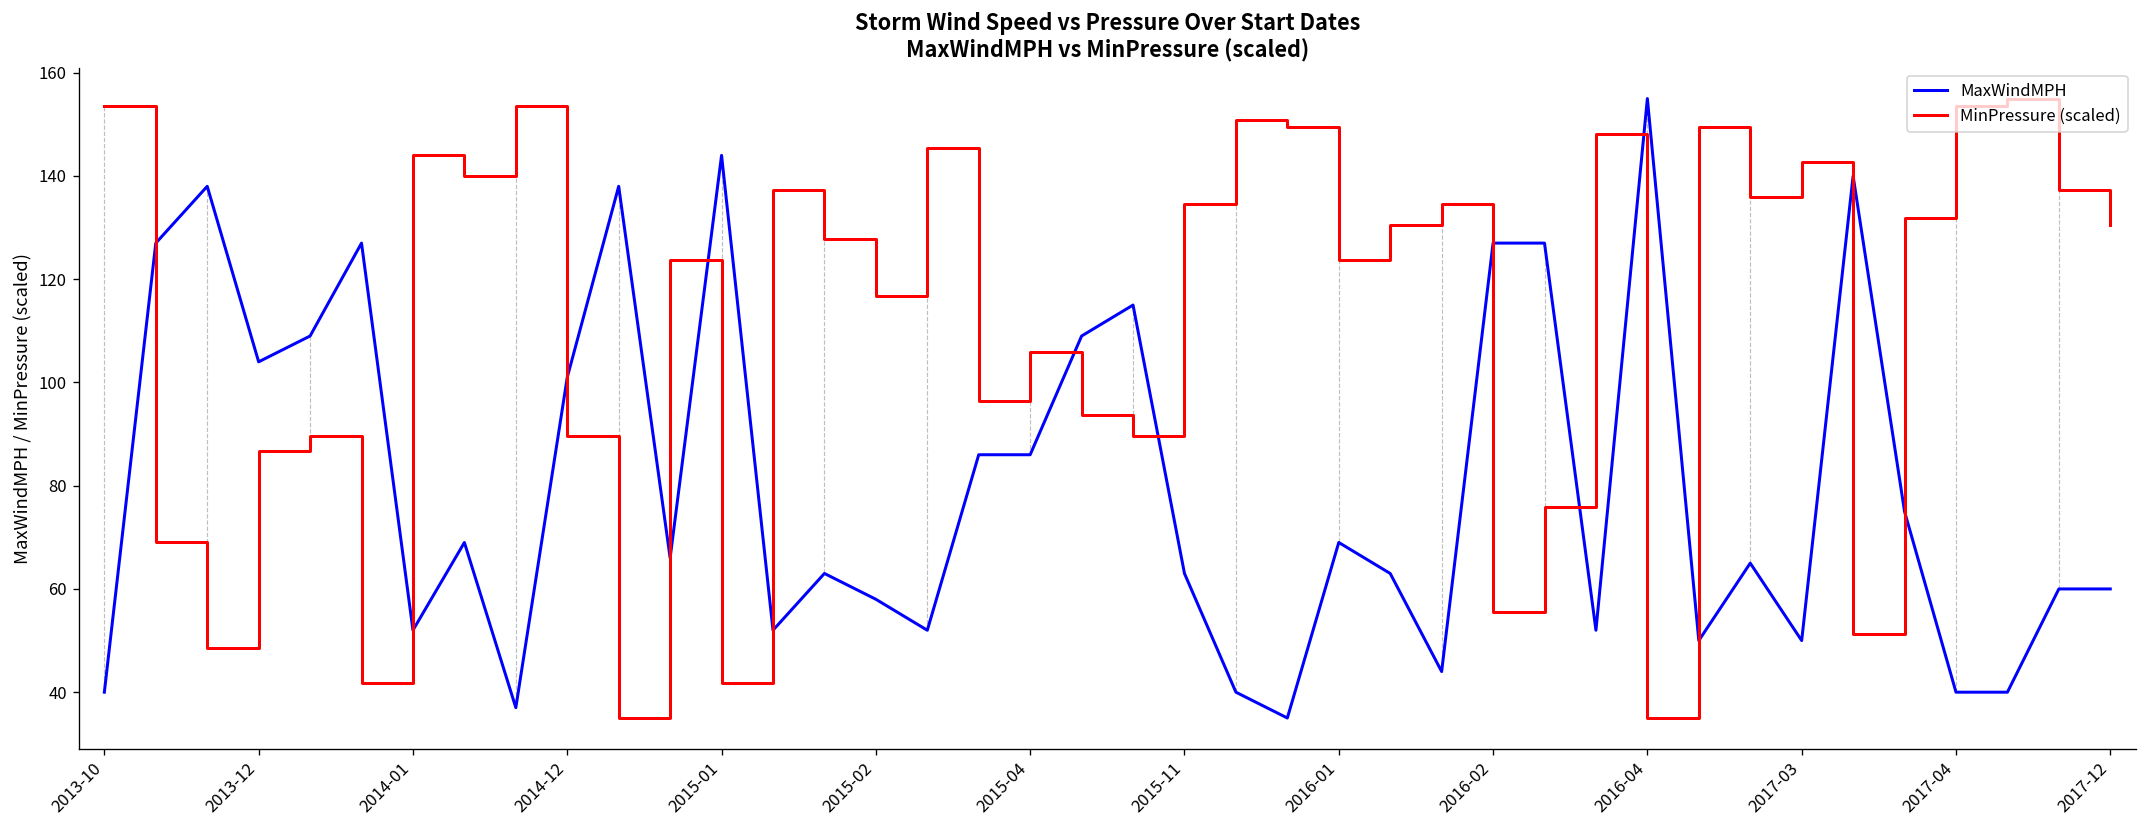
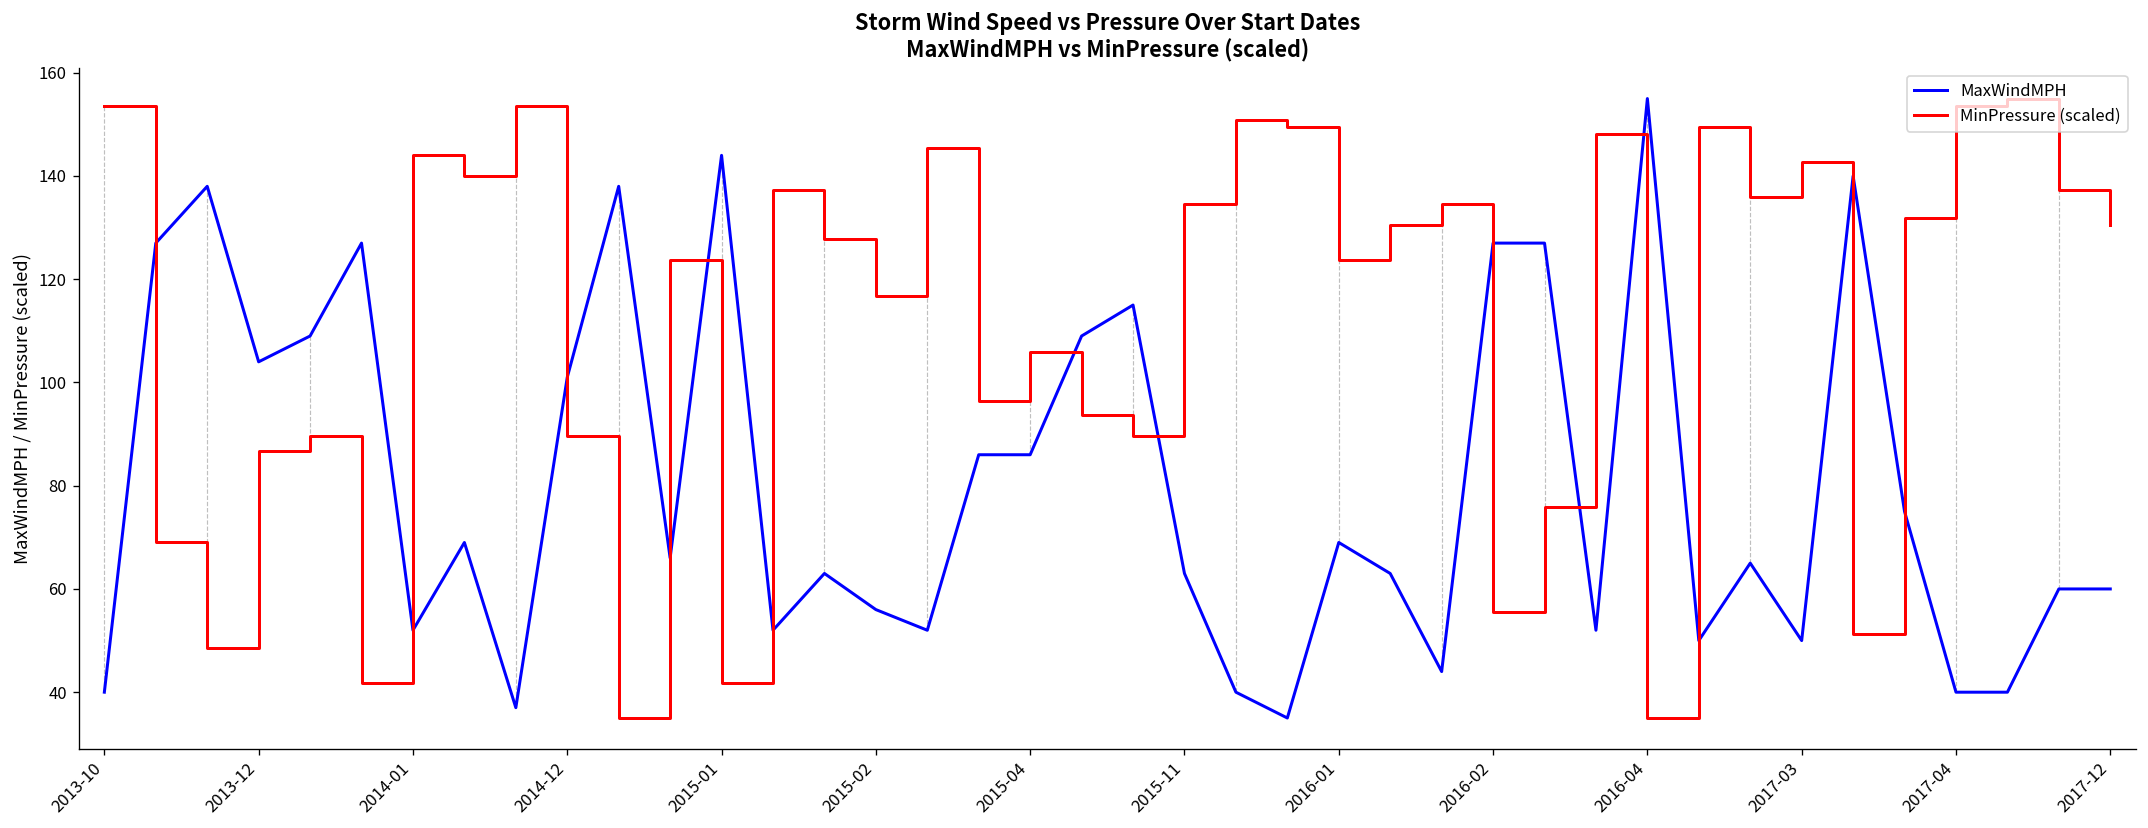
  {
    "MaxWindMPH": {
      "2013-12": 104,
      "2014-12": 101,
-     "2015-02": 58,
+     "2015-02": 56,
      "2015-11": 63,
      "2016-02": 127,
      "2017-03": 50,
      "2017-12": 60
    },
    "MinPressure (scaled)": {
      "2013-12": 87,
      "2014-12": 90,
      "2015-02": 117,
      "2015-11": 135,
      "2016-02": 55,
      "2017-03": 143,
      "2017-12": 130
    }
  }
